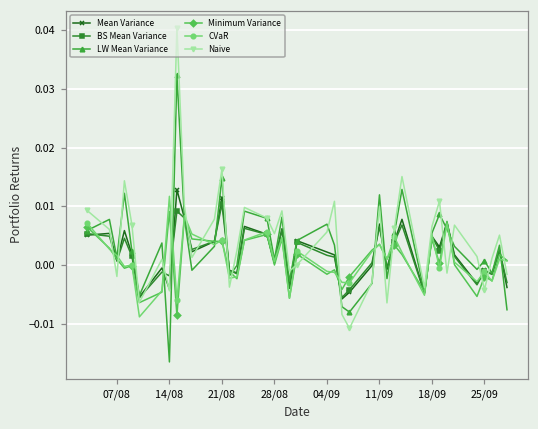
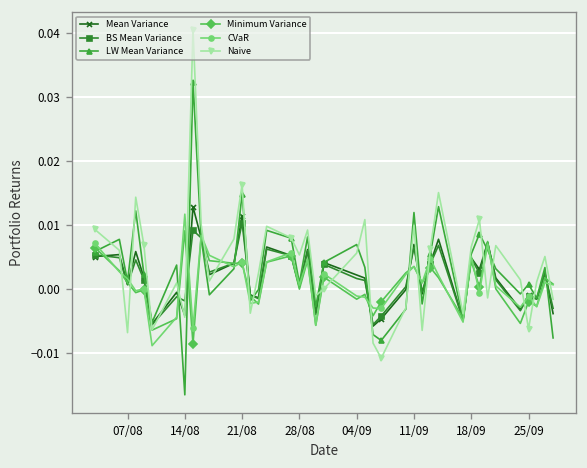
  {
    "Naive": {
-     "07/08": -0.002,
+     "07/08": -0.007,
      "21/08": 0.016,
      "28/08": 0.005,
      "04/09": 0.006,
      "11/09": 0.010,
      "18/09": 0.007,
-     "25/09": -0.004
+     "25/09": -0.006
    }
  }
